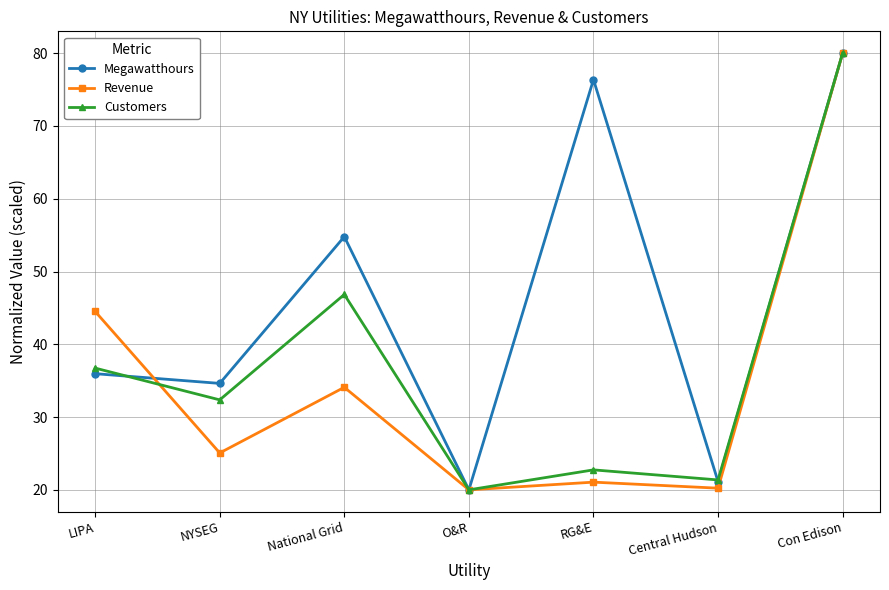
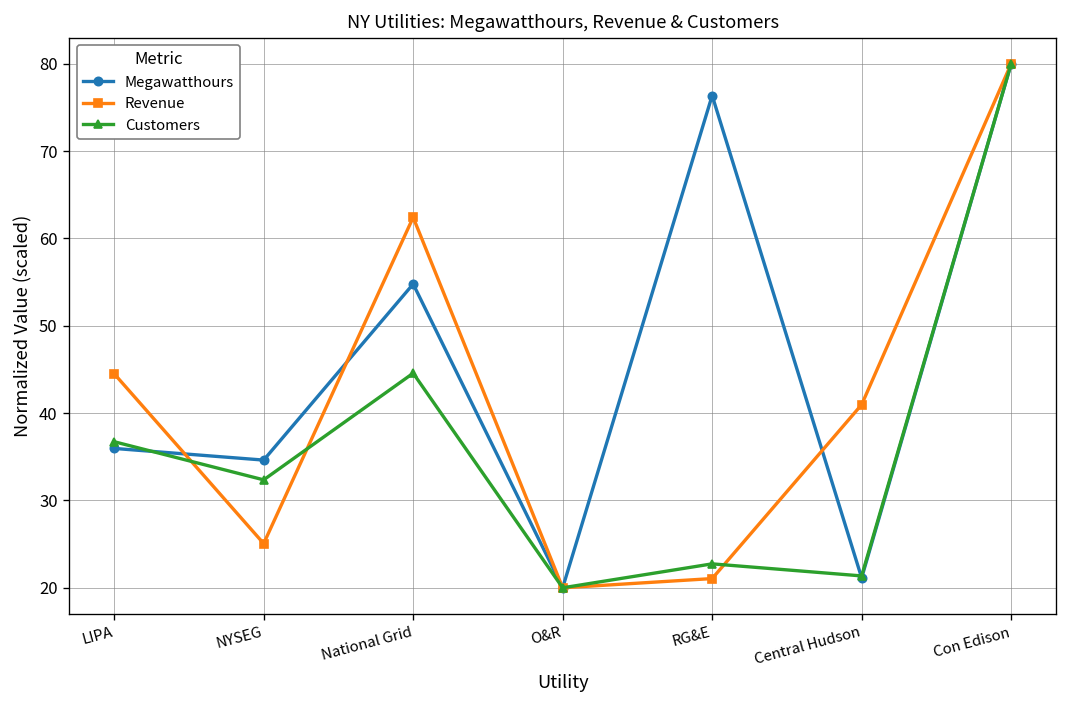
  {
    "Megawatthours": {
      "LIPA": 36,
      "NYSEG": 35,
      "National Grid": 55,
      "RG&E": 76
    },
    "Revenue": {
      "LIPA": 45,
      "NYSEG": 25,
-     "National Grid": 34,
+     "National Grid": 62,
      "RG&E": 21,
-     "Central Hudson": 20
+     "Central Hudson": 41
    },
    "Customers": {
      "LIPA": 37,
      "NYSEG": 32,
-     "National Grid": 47,
+     "National Grid": 45,
      "RG&E": 23
    }
  }
